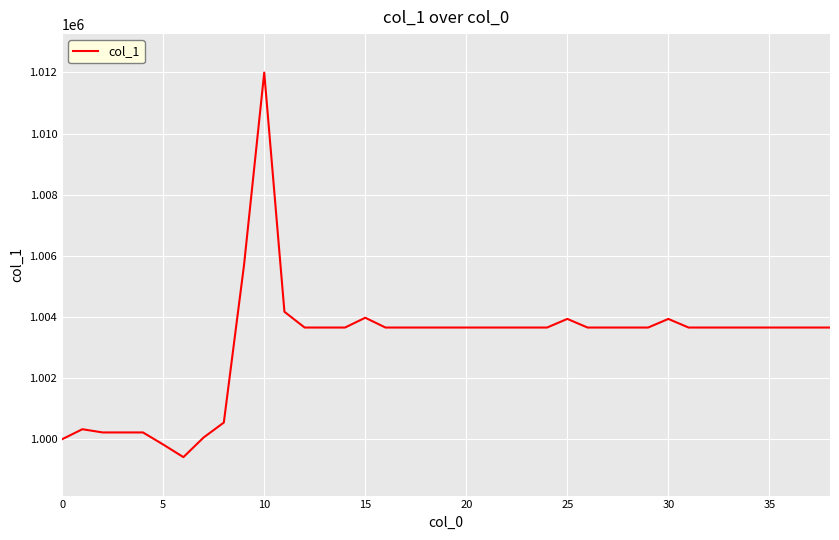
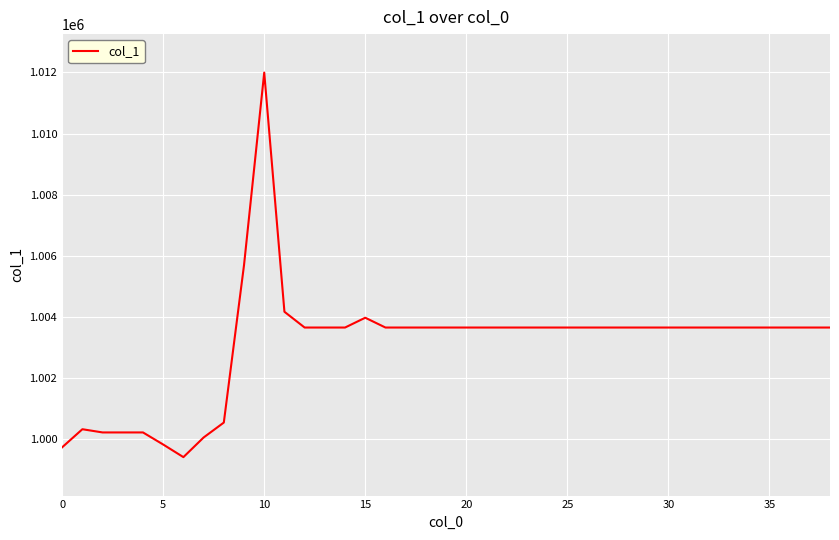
  {
-   "0": 1000000,
+   "0": 999700,
    "5": 999800,
    "10": 1012000,
    "15": 1004000,
    "20": 1003700,
-   "25": 1003900,
-   "30": 1003900,
+   "25": 1003700,
+   "30": 1003700,
    "35": 1003700
  }
